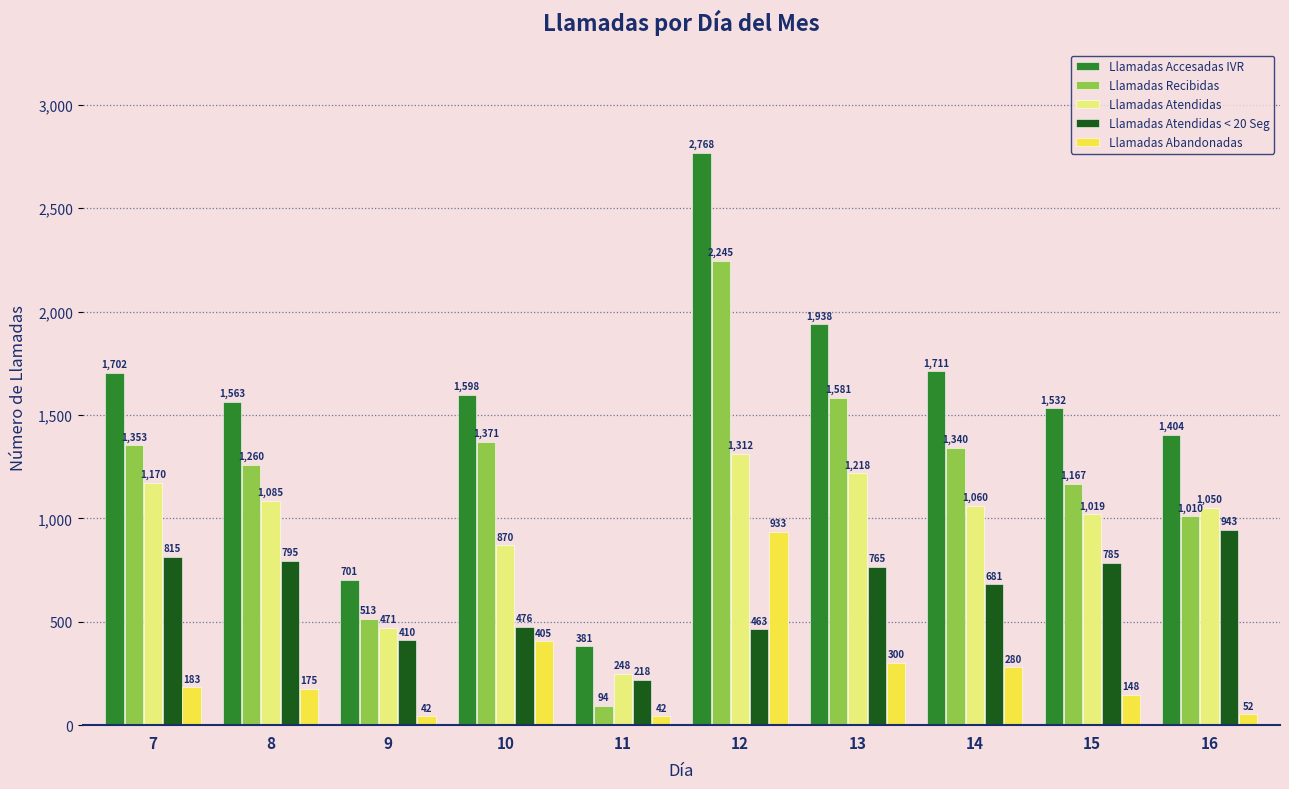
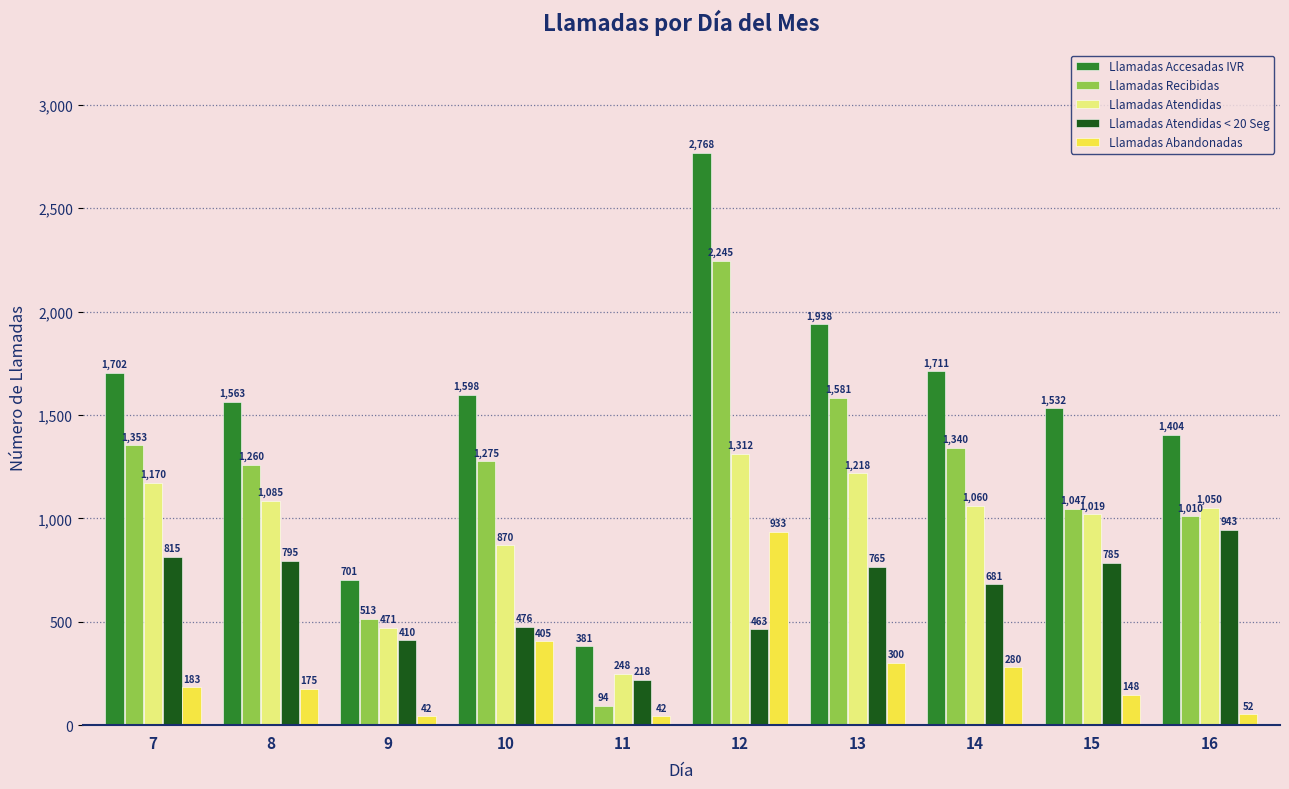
  {
    "Llamadas Recibidas": {
      "7": "1,353",
      "8": "1,260",
      "9": "513",
-     "10": "1,371",
+     "10": "1,275",
      "11": "94",
      "12": "2,245",
      "13": "1,581",
      "14": "1,340",
-     "15": "1,167",
+     "15": "1,047",
      "16": "1,010"
    }
  }
